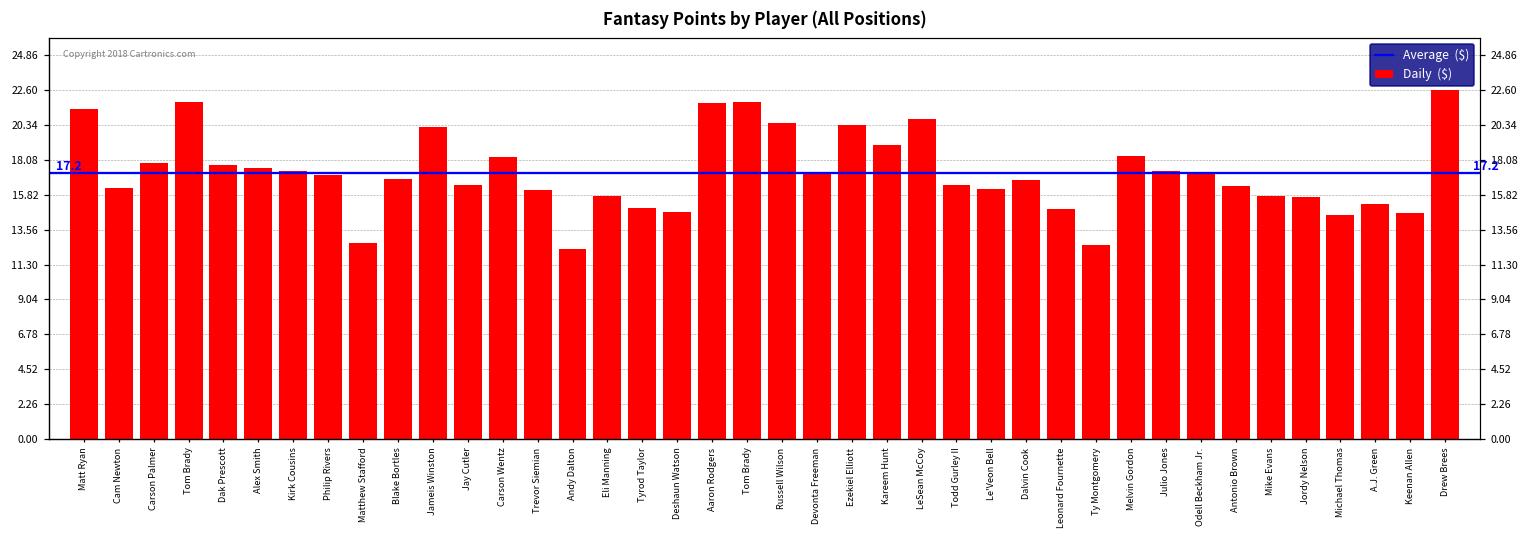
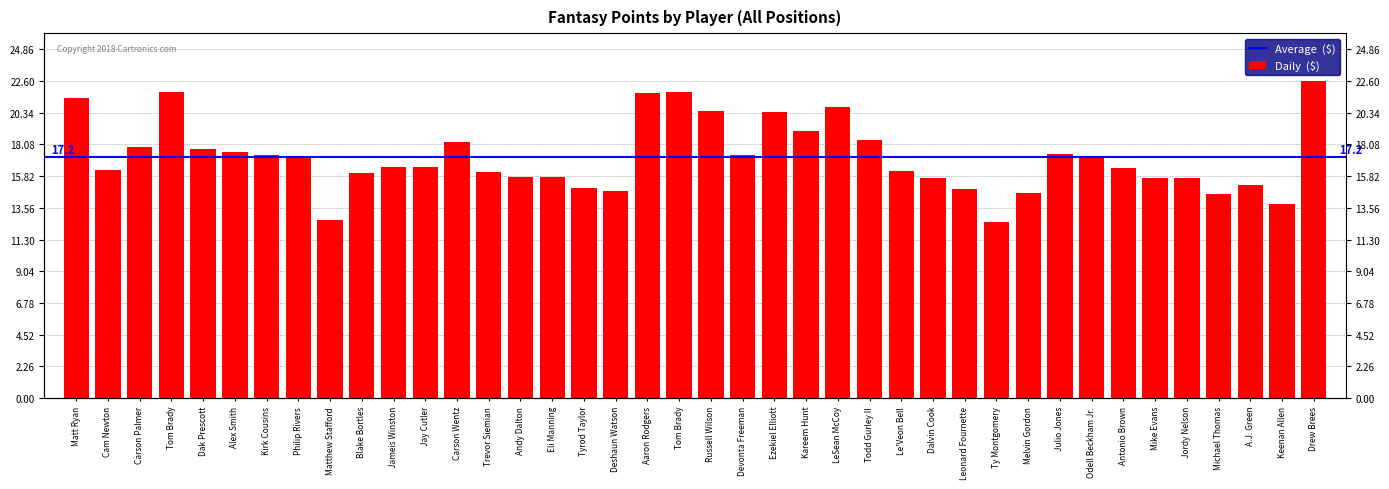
  {
    "Matt Ryan": 21.3,
    "Cam Newton": 16.3,
    "Carson Palmer": 17.9,
    "Dak Prescott": 17.7,
    "Alex Smith": 17.6,
    "Kirk Cousins": 17.3,
    "Philip Rivers": 17.1,
    "Matthew Stafford": 12.7,
-   "Blake Bortles": 16.9,
-   "Jameis Winston": 20.2,
+   "Blake Bortles": 16.0,
+   "Jameis Winston": 16.5,
    "Jay Cutler": 16.4,
    "Carson Wentz": 18.3,
    "Trevor Siemian": 16.1,
-   "Andy Dalton": 12.3,
+   "Andy Dalton": 15.8,
    "Eli Manning": 15.8,
    "Tyrod Taylor": 15.0,
    "Deshaun Watson": 14.7,
    "Aaron Rodgers": 21.8,
    "Russell Wilson": 20.5,
    "Devonta Freeman": 17.3,
    "Ezekiel Elliott": 20.4,
    "Kareem Hunt": 19.0,
    "LeSean McCoy": 20.7,
-   "Todd Gurley II": 16.5,
+   "Todd Gurley II": 18.4,
    "Le'Veon Bell": 16.2,
-   "Dalvin Cook": 16.8,
+   "Dalvin Cook": 15.7,
    "Leonard Fournette": 14.9,
    "Ty Montgomery": 12.6,
-   "Melvin Gordon": 18.3,
+   "Melvin Gordon": 14.6,
    "Julio Jones": 17.4,
    "Odell Beckham Jr.": 17.3,
    "Antonio Brown": 16.4,
    "Mike Evans": 15.7,
    "Jordy Nelson": 15.7,
    "Michael Thomas": 14.5,
    "A.J. Green": 15.2,
-   "Keenan Allen": 14.7,
+   "Keenan Allen": 13.9,
    "Drew Brees": 22.6
  }
